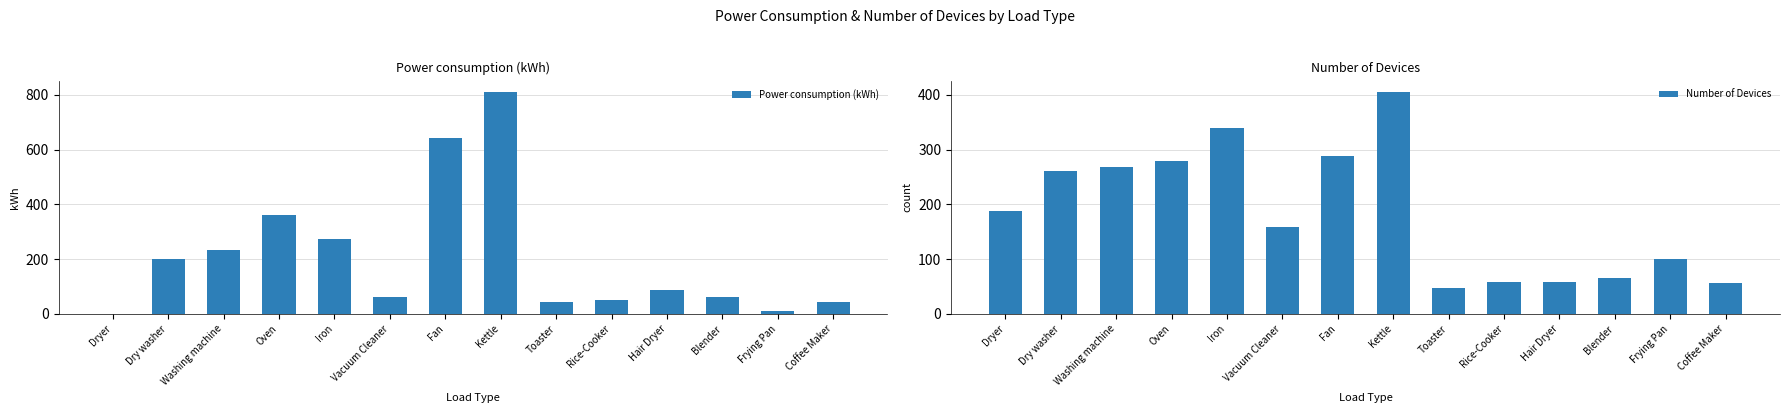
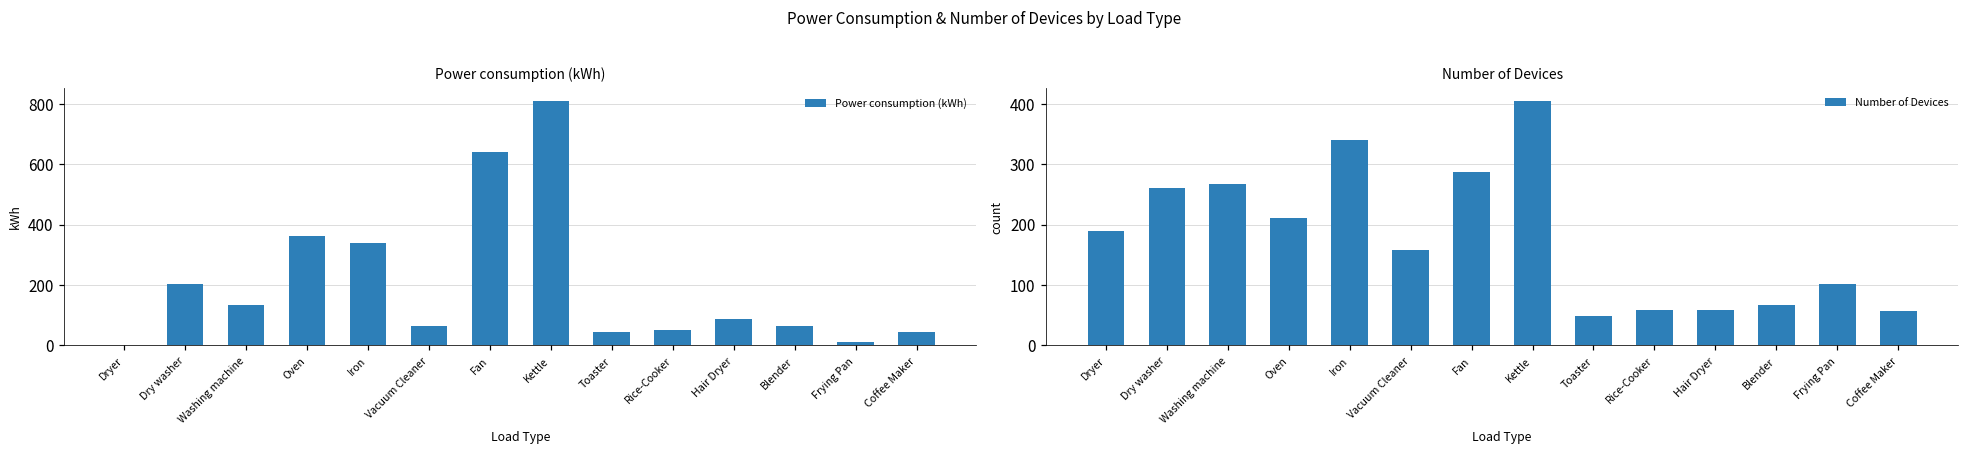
  {
    "Power consumption (kWh)": {
      "Dry washer": 200,
-     "Washing machine": 230,
+     "Washing machine": 130,
      "Oven": 360,
-     "Iron": 270,
+     "Iron": 340,
      "Vacuum Cleaner": 60,
      "Fan": 640,
      "Kettle": 810,
      "Toaster": 40,
      "Rice-Cooker": 50,
      "Hair Dryer": 90,
      "Blender": 60,
      "Frying Pan": 10,
      "Coffee Maker": 40
    },
    "Number of Devices": {
      "Dryer": 190,
      "Dry washer": 260,
      "Washing machine": 270,
-     "Oven": 280,
+     "Oven": 210,
      "Iron": 340,
      "Vacuum Cleaner": 160,
      "Fan": 290,
      "Kettle": 410,
      "Toaster": 50,
      "Rice-Cooker": 60,
      "Hair Dryer": 60,
      "Blender": 70,
      "Frying Pan": 100,
      "Coffee Maker": 60
    }
  }
